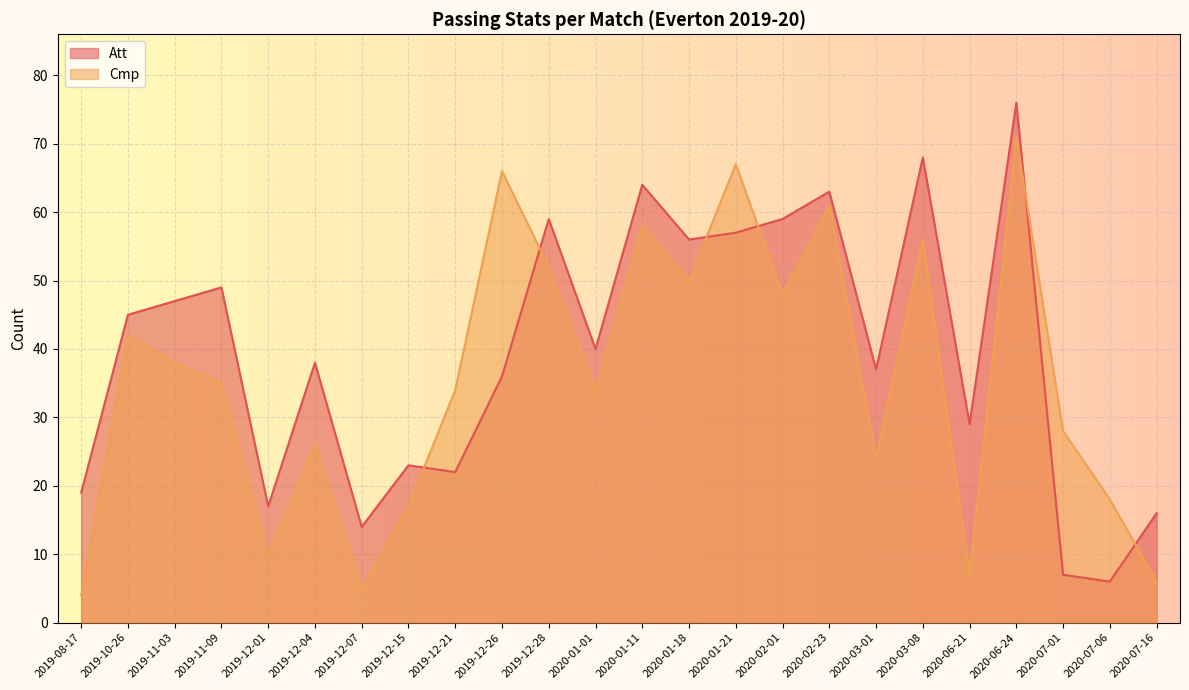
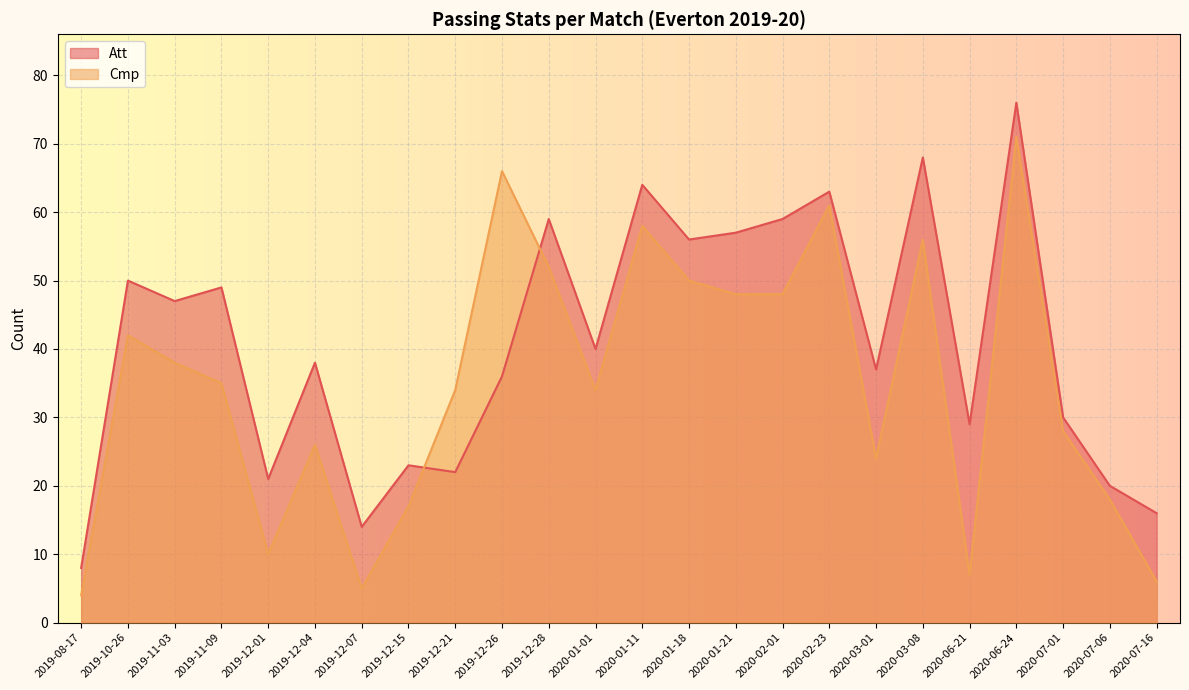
  {
    "Att": {
-     "2019-08-17": 19,
-     "2019-10-26": 45,
+     "2019-08-17": 8,
+     "2019-10-26": 50,
      "2019-11-03": 47,
      "2019-11-09": 49,
-     "2019-12-01": 17,
+     "2019-12-01": 21,
      "2019-12-04": 38,
      "2019-12-07": 14,
      "2019-12-15": 23,
      "2019-12-21": 22,
      "2019-12-26": 36,
      "2019-12-28": 59,
      "2020-01-01": 40,
      "2020-01-11": 64,
      "2020-01-18": 56,
      "2020-01-21": 57,
      "2020-02-01": 59,
      "2020-02-23": 63,
      "2020-03-01": 37,
      "2020-03-08": 68,
      "2020-06-21": 29,
      "2020-06-24": 76,
-     "2020-07-01": 7,
-     "2020-07-06": 6,
+     "2020-07-01": 30,
+     "2020-07-06": 20,
      "2020-07-16": 16
    },
    "Cmp": {
      "2019-08-17": 4,
      "2019-10-26": 42,
      "2019-11-03": 38,
      "2019-11-09": 35,
      "2019-12-01": 10,
      "2019-12-04": 26,
      "2019-12-07": 5,
      "2019-12-15": 17,
      "2019-12-21": 34,
      "2019-12-26": 66,
      "2019-12-28": 52,
      "2020-01-01": 34,
      "2020-01-11": 58,
      "2020-01-18": 50,
-     "2020-01-21": 67,
+     "2020-01-21": 48,
      "2020-02-01": 48,
      "2020-02-23": 61,
      "2020-03-01": 24,
      "2020-03-08": 56,
      "2020-06-21": 7,
      "2020-06-24": 71,
      "2020-07-01": 28,
      "2020-07-06": 18,
      "2020-07-16": 6
    }
  }
